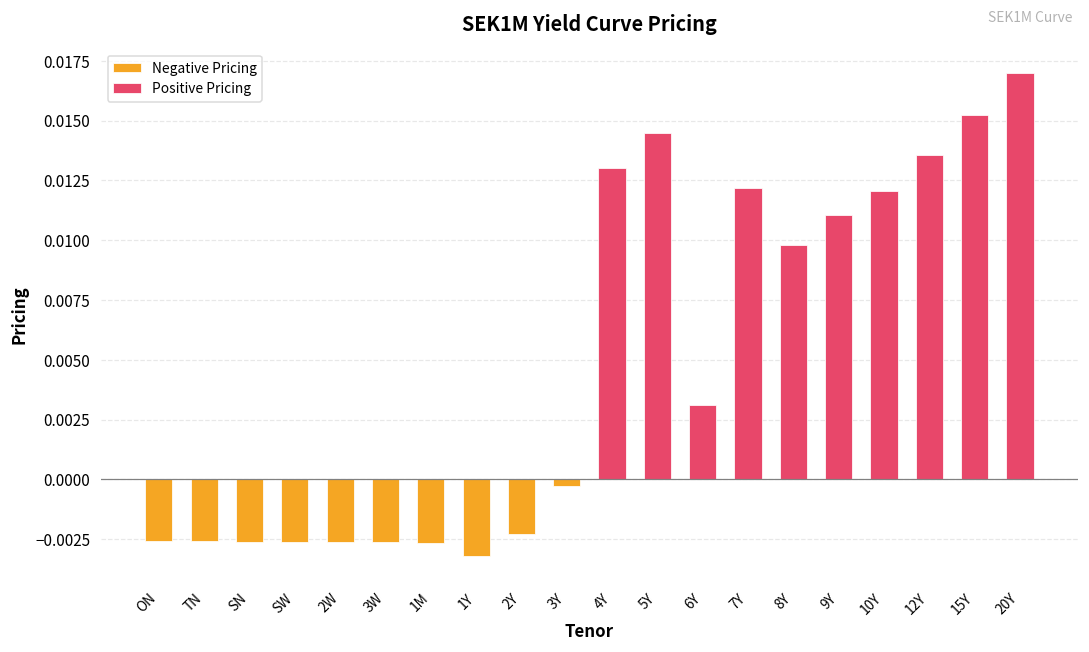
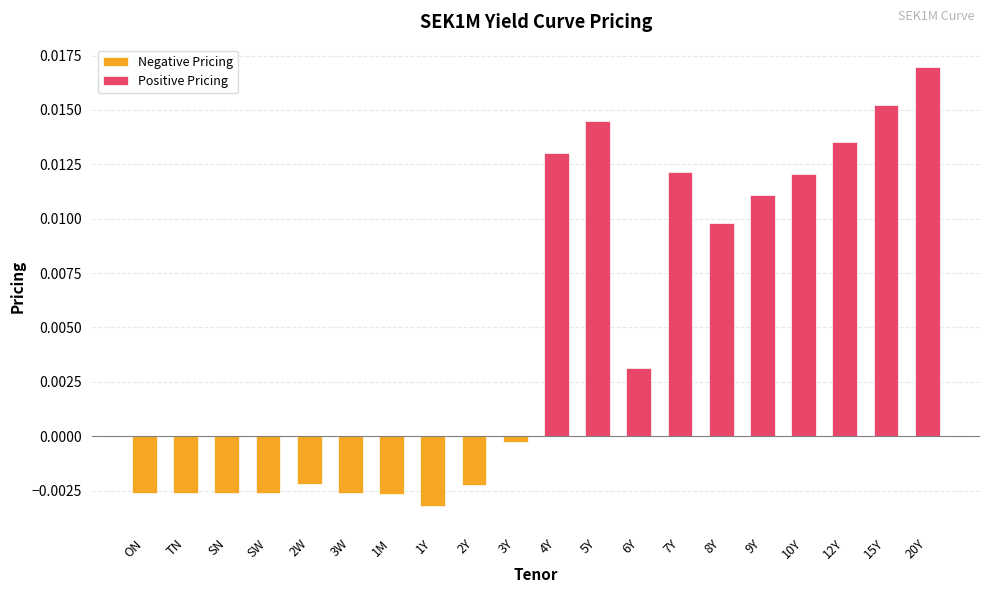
  {
    "Negative Pricing": {
      "ON": -0.0026,
      "TN": -0.0026,
      "SN": -0.0026,
      "SW": -0.0026,
-     "2W": -0.0026,
+     "2W": -0.0022,
      "3W": -0.0026,
      "1M": -0.0026,
      "1Y": -0.0032,
      "2Y": -0.0023,
      "3Y": -0.0003,
      "4Y": 0.0000,
      "5Y": 0.0000,
      "6Y": 0.0000,
      "7Y": 0.0000,
      "8Y": 0.0000,
      "9Y": 0.0000,
      "10Y": 0.0000,
      "12Y": 0.0000,
      "15Y": 0.0000,
      "20Y": 0.0000
    },
    "Positive Pricing": {
      "ON": 0.0000,
      "TN": 0.0000,
      "SN": 0.0000,
      "SW": 0.0000,
      "2W": 0.0000,
      "3W": 0.0000,
      "1M": 0.0000,
      "1Y": 0.0000,
      "2Y": 0.0000,
      "3Y": 0.0000,
      "4Y": 0.0130,
      "5Y": 0.0145,
      "6Y": 0.0031,
      "7Y": 0.0122,
      "8Y": 0.0098,
      "9Y": 0.0111,
      "10Y": 0.0120,
      "12Y": 0.0135,
      "15Y": 0.0152,
      "20Y": 0.0170
    }
  }
